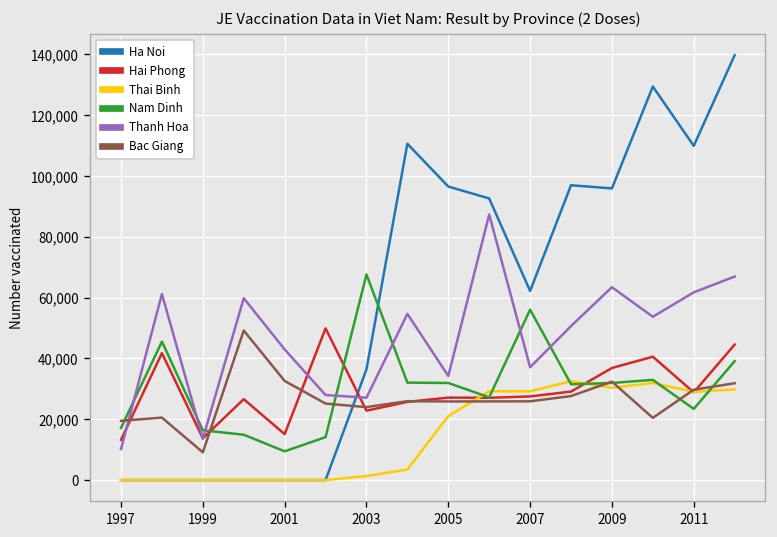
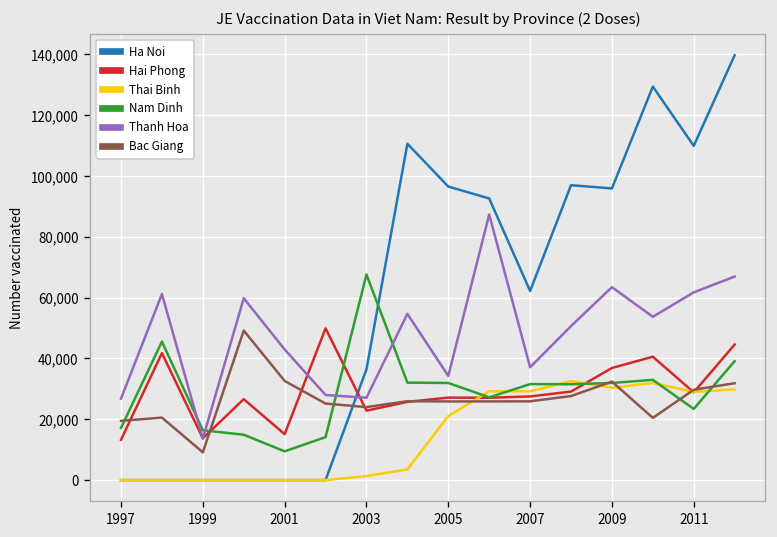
  {
    "Ha Noi": {
      "2003": "36,000",
      "2005": "97,000",
      "2007": "62,000",
      "2009": "96,000",
      "2011": "110,000"
    },
    "Hai Phong": {
      "1997": "13,000",
      "2001": "15,000",
      "2003": "23,000",
      "2005": "27,000",
      "2007": "28,000",
      "2009": "37,000"
    },
    "Thai Binh": {
      "2003": "1,000",
      "2005": "21,000",
      "2007": "29,000",
      "2009": "30,000"
    },
    "Nam Dinh": {
      "1997": "17,000",
      "1999": "16,000",
      "2001": "9,000",
      "2003": "68,000",
      "2005": "32,000",
-     "2007": "56,000",
+     "2007": "32,000",
      "2011": "23,000"
    },
    "Thanh Hoa": {
-     "1997": "10,000",
+     "1997": "27,000",
      "2001": "43,000",
      "2003": "27,000",
      "2005": "34,000",
      "2007": "37,000",
      "2009": "63,000",
      "2011": "62,000"
    },
    "Bac Giang": {
      "1997": "19,000",
      "1999": "9,000",
      "2001": "33,000",
      "2003": "24,000",
      "2005": "26,000",
      "2007": "26,000"
    }
  }
